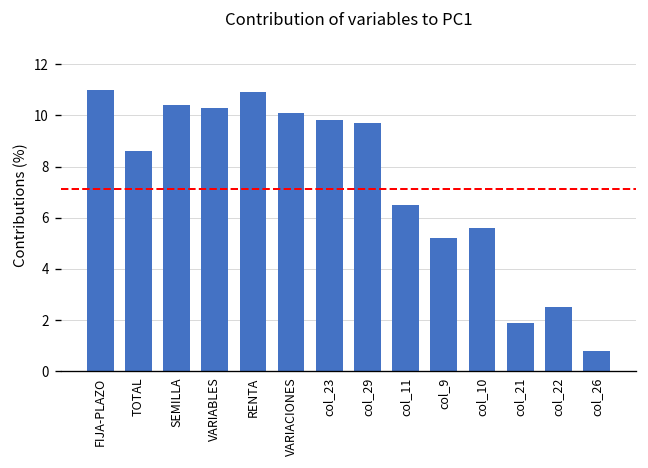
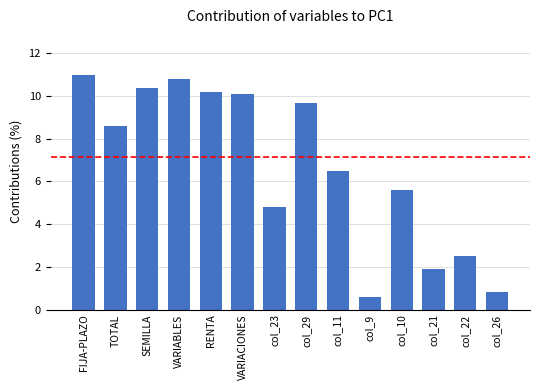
  {
    "FIJA-PLAZO": 11.0,
    "TOTAL": 8.6,
    "SEMILLA": 10.4,
-   "VARIABLES": 10.3,
-   "RENTA": 10.9,
+   "VARIABLES": 10.8,
+   "RENTA": 10.2,
    "VARIACIONES": 10.1,
-   "col_23": 9.8,
+   "col_23": 4.8,
    "col_29": 9.7,
    "col_11": 6.5,
-   "col_9": 5.2,
+   "col_9": 0.6,
    "col_10": 5.6,
    "col_21": 1.9,
    "col_22": 2.5,
    "col_26": 0.8
  }
